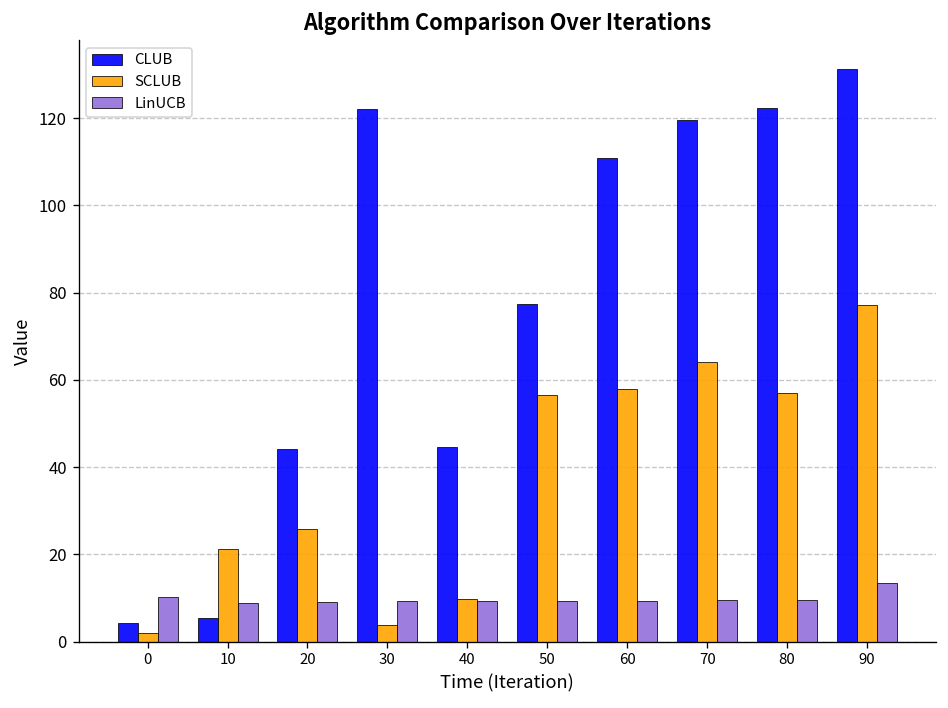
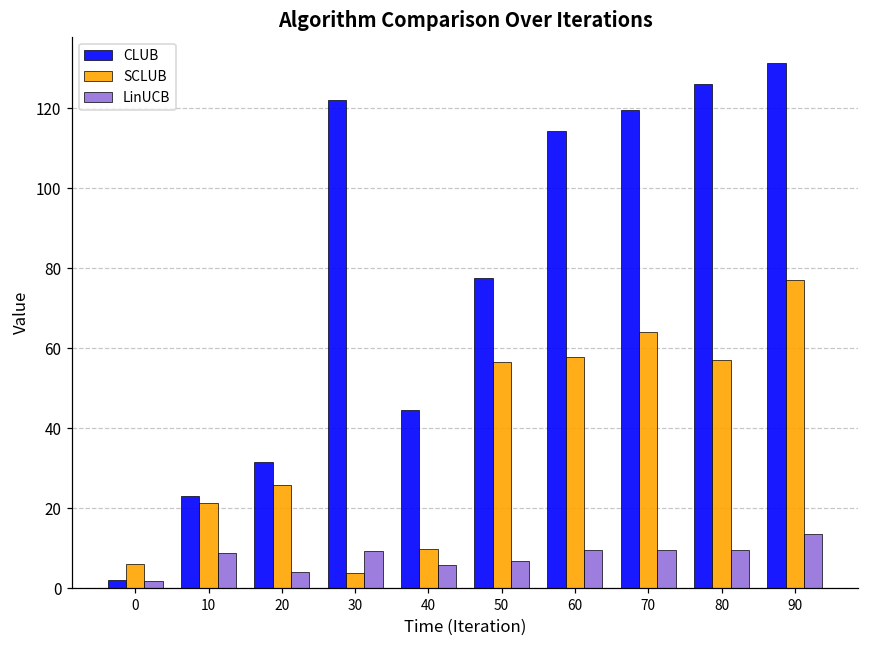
  {
    "CLUB": {
-     "0": 4,
-     "10": 5,
-     "20": 44,
+     "0": 2,
+     "10": 23,
+     "20": 32,
      "30": 122,
      "40": 45,
      "50": 77,
-     "60": 111,
+     "60": 114,
      "70": 120,
-     "80": 122,
+     "80": 126,
      "90": 131
    },
    "SCLUB": {
-     "0": 2,
+     "0": 6,
      "10": 21,
      "20": 26,
      "30": 4,
      "40": 10,
      "50": 56,
      "60": 58,
      "70": 64,
      "80": 57,
      "90": 77
    },
    "LinUCB": {
-     "0": 10,
+     "0": 2,
      "10": 9,
-     "20": 9,
+     "20": 4,
      "30": 9,
-     "40": 9,
-     "50": 9,
+     "40": 6,
+     "50": 7,
      "60": 9,
      "70": 9,
      "80": 10,
      "90": 14
    }
  }
